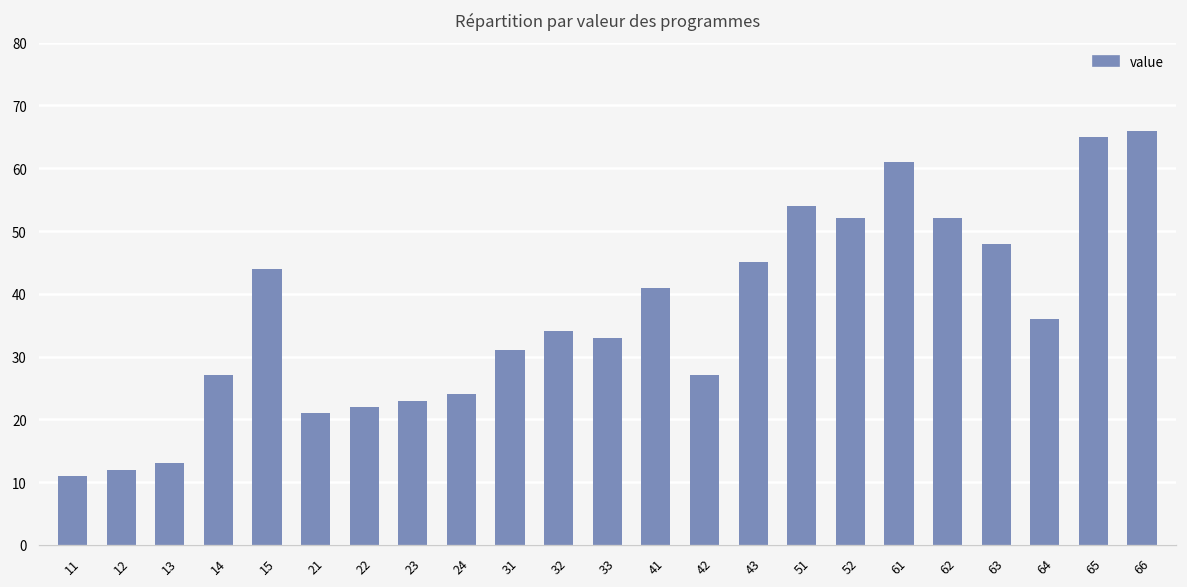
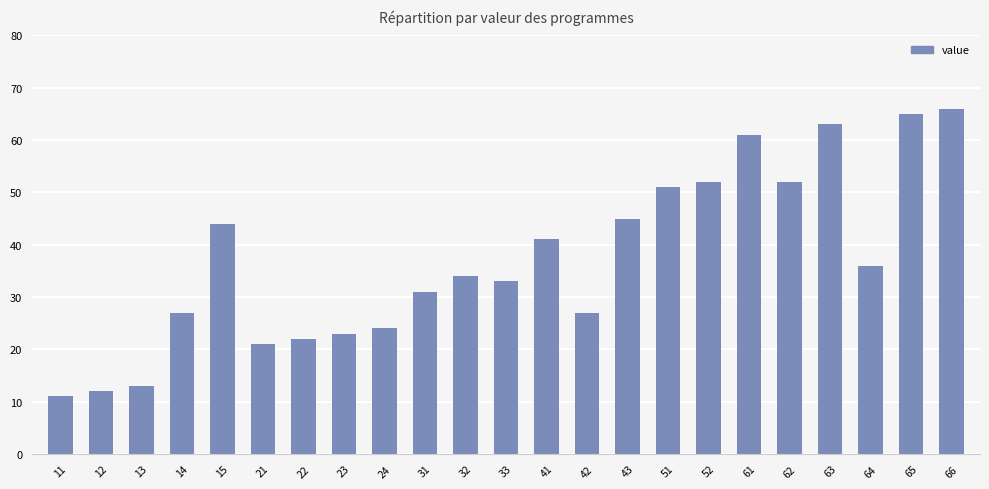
  {
    "11": 11,
    "12": 12,
    "13": 13,
    "14": 27,
    "15": 44,
    "21": 21,
    "22": 22,
    "23": 23,
    "24": 24,
    "31": 31,
    "32": 34,
    "33": 33,
    "41": 41,
    "42": 27,
    "43": 45,
-   "51": 54,
+   "51": 51,
    "52": 52,
    "61": 61,
    "62": 52,
-   "63": 48,
+   "63": 63,
    "64": 36,
    "65": 65,
    "66": 66
  }
